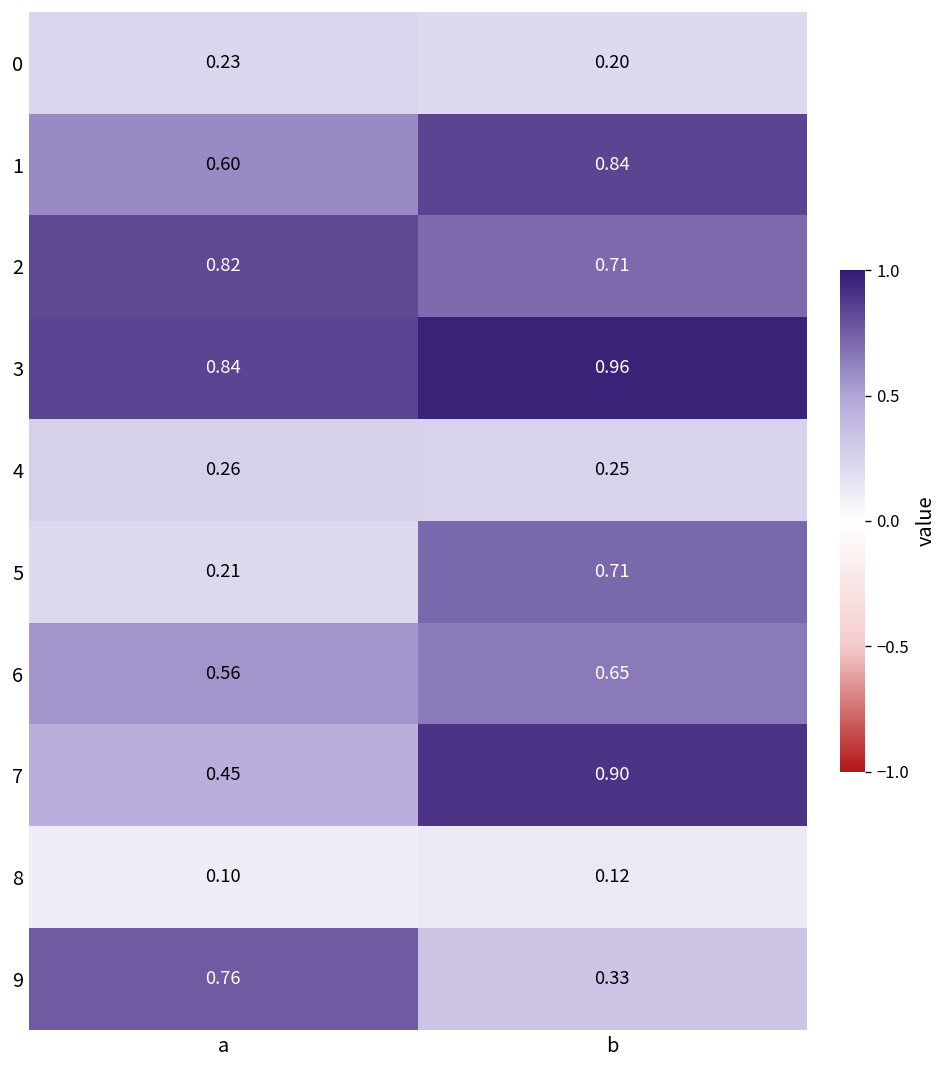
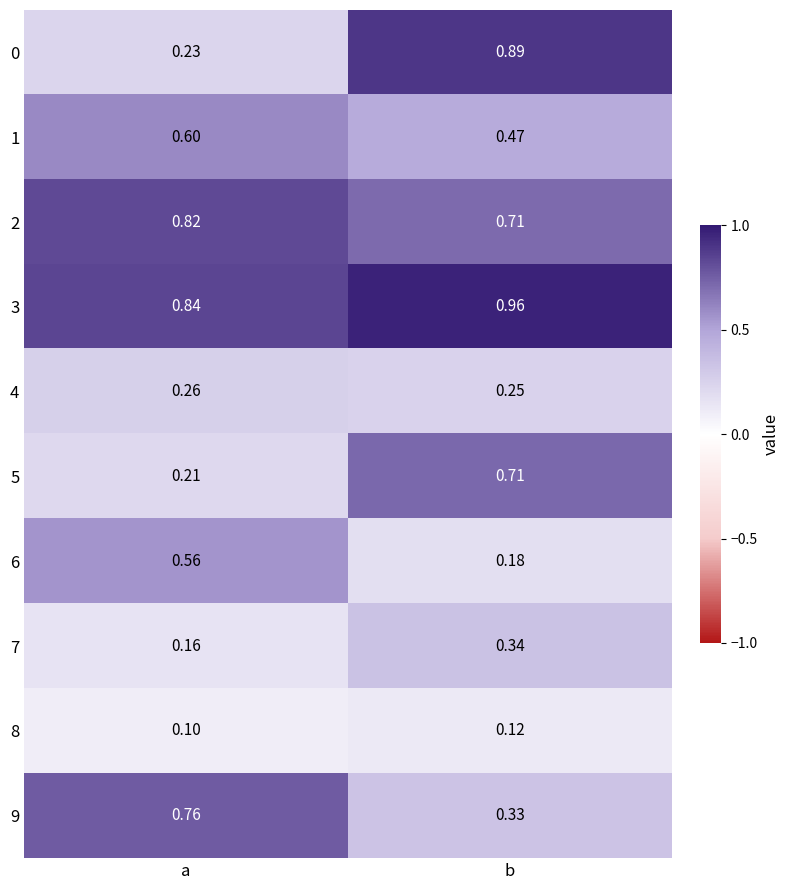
  {
    "0": {
      "a": 0.23,
-     "b": 0.20
+     "b": 0.89
    },
    "1": {
      "a": 0.60,
-     "b": 0.84
+     "b": 0.47
    },
    "2": {
      "a": 0.82,
      "b": 0.71
    },
    "3": {
      "a": 0.84,
      "b": 0.96
    },
    "4": {
      "a": 0.26,
      "b": 0.25
    },
    "5": {
      "a": 0.21,
      "b": 0.71
    },
    "6": {
      "a": 0.56,
-     "b": 0.65
+     "b": 0.18
    },
    "7": {
-     "a": 0.45,
-     "b": 0.90
+     "a": 0.16,
+     "b": 0.34
    },
    "8": {
      "a": 0.10,
      "b": 0.12
    },
    "9": {
      "a": 0.76,
      "b": 0.33
    }
  }
